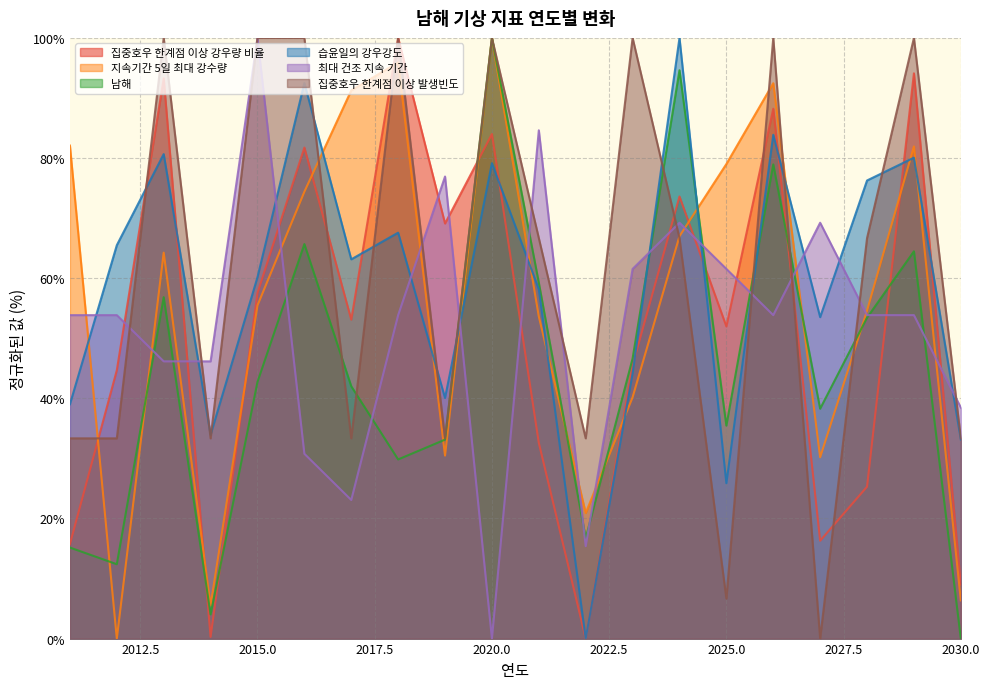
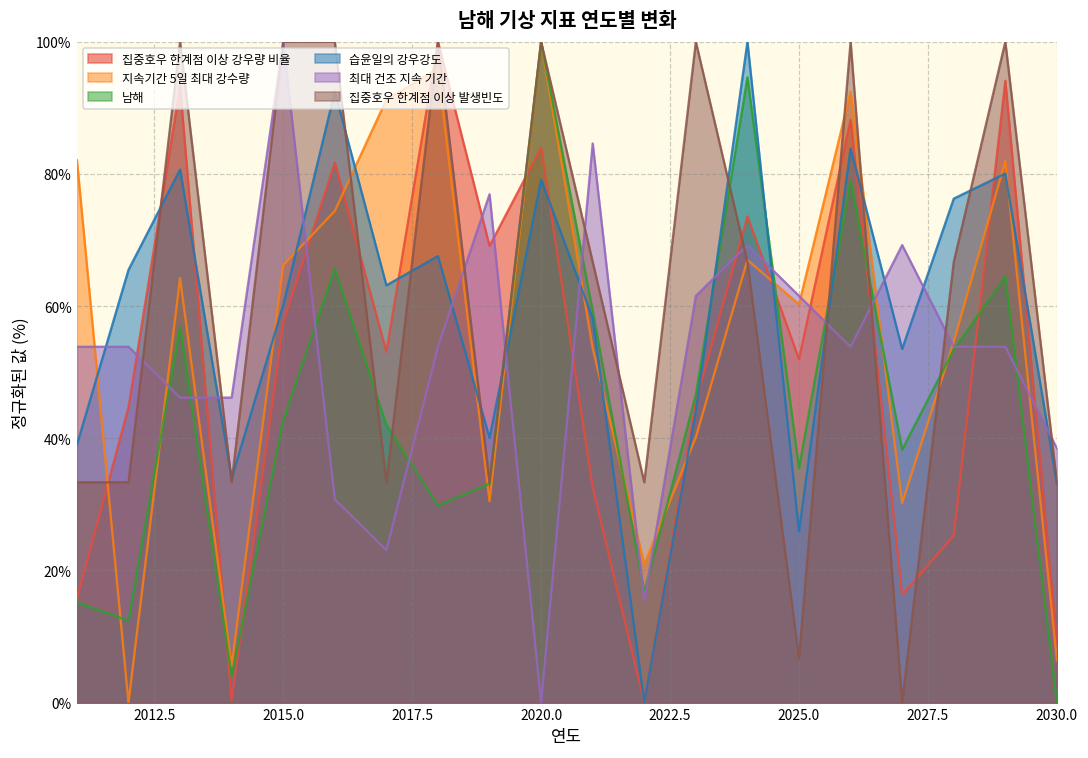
  {
    "집중호우 한계점 이상 강우량 비율": {
      "2015.0": "58%",
      "2020.0": "84%",
      "2025.0": "52%",
      "2030.0": "9%"
    },
    "지속기간 5일 최대 강수량": {
-     "2015.0": "55%",
-     "2025.0": "79%",
+     "2015.0": "66%",
+     "2025.0": "60%",
      "2030.0": "6%"
    },
    "남해": {
      "2015.0": "43%",
      "2025.0": "35%",
      "2030.0": "0%"
    },
    "습윤일의 강우강도": {
      "2015.0": "60%",
      "2020.0": "79%",
      "2025.0": "26%"
    },
    "최대 건조 지속 기간": {
      "2020.0": "0%",
      "2025.0": "62%",
      "2030.0": "38%"
    },
    "집중호우 한계점 이상 발생빈도": {
      "2025.0": "7%"
    }
  }
